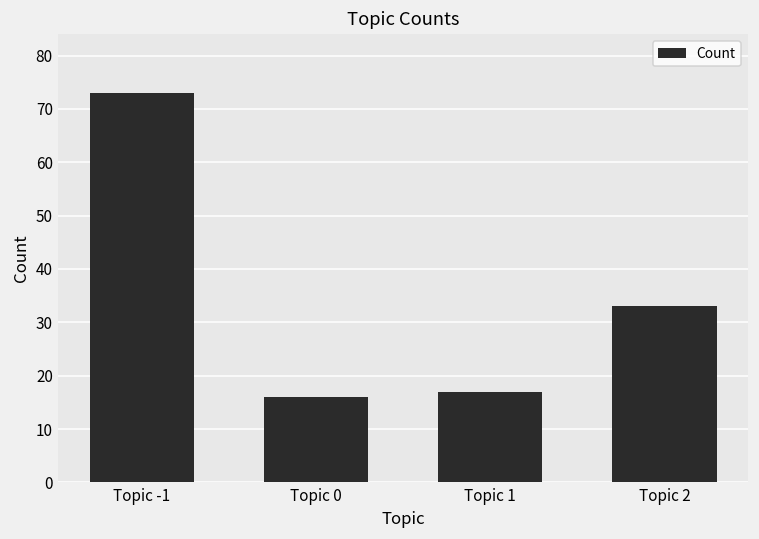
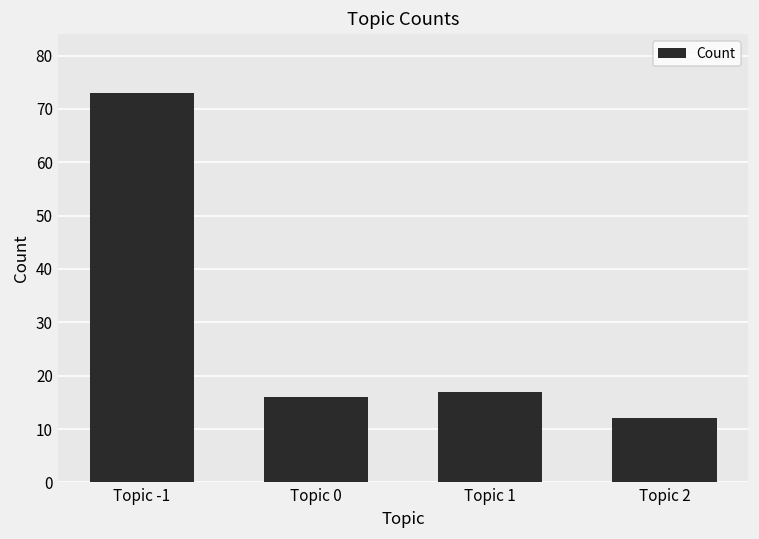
  {
    "Topic -1": 73,
    "Topic 0": 16,
    "Topic 1": 17,
-   "Topic 2": 33
+   "Topic 2": 12
  }
